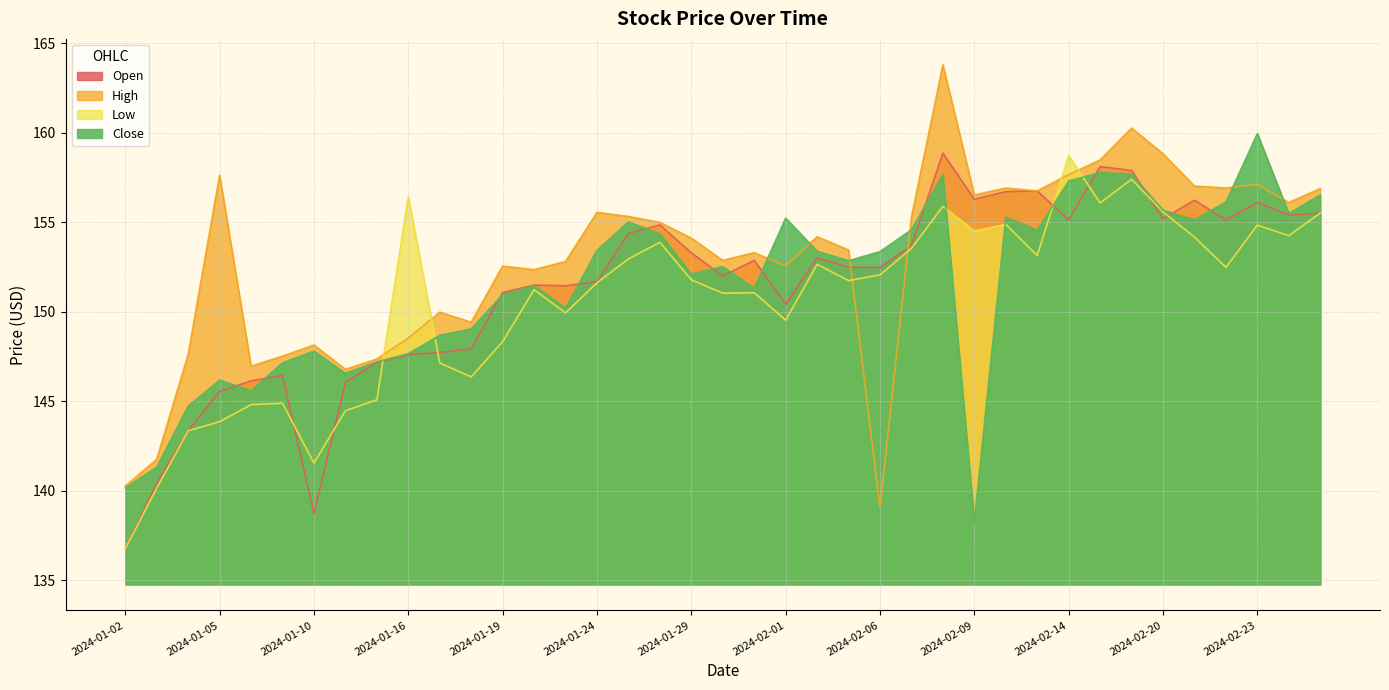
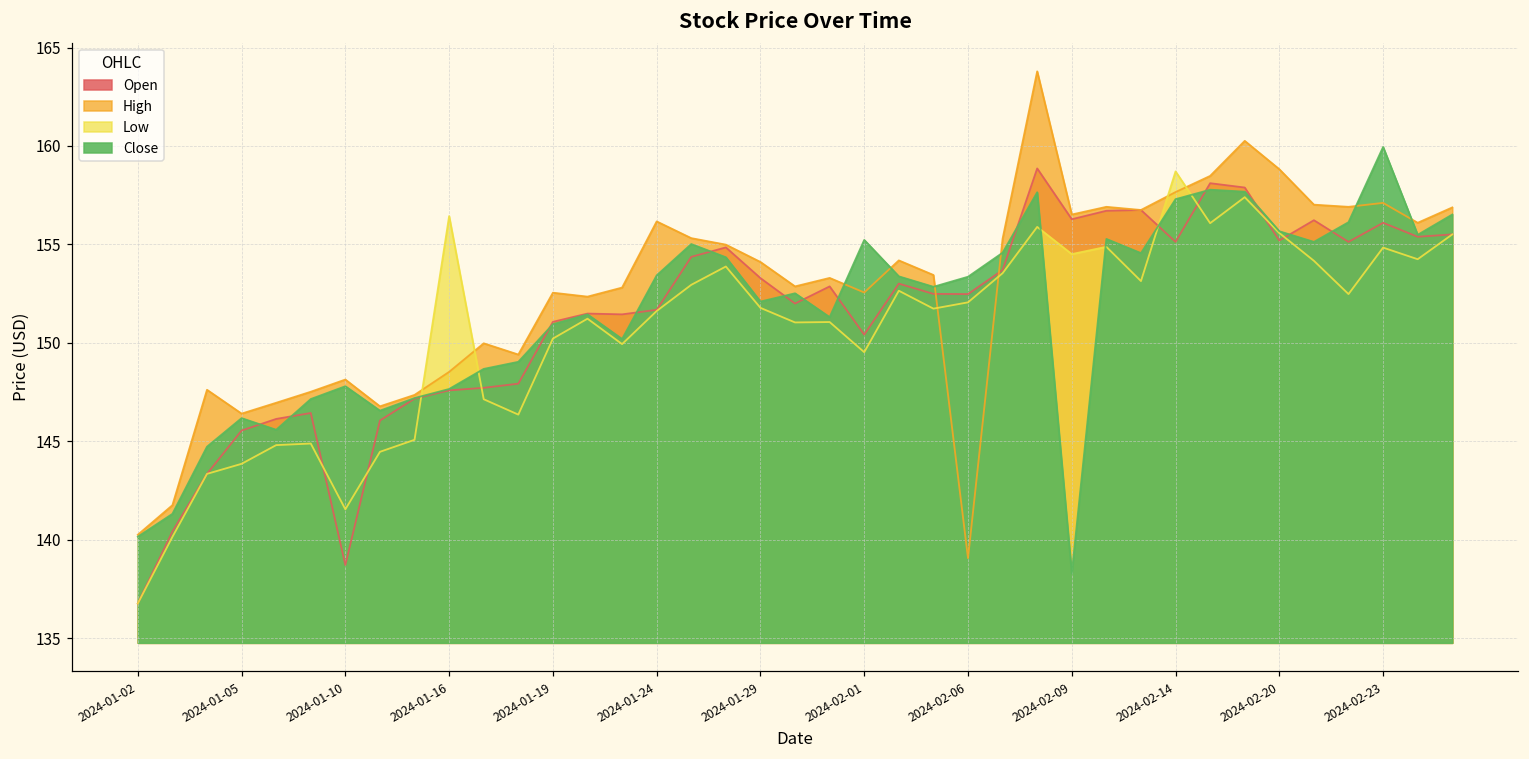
  {
    "Open": {
      "2024-01-05": 145.6,
      "2024-01-10": 138.7,
      "2024-01-29": 153.3,
      "2024-02-01": 150.4,
      "2024-02-06": 152.5,
      "2024-02-09": 156.3,
      "2024-02-14": 155.1,
      "2024-02-20": 155.2,
      "2024-02-23": 156.1
    },
    "High": {
-     "2024-01-05": 157.6,
+     "2024-01-05": 146.4,
      "2024-01-10": 148.1,
      "2024-01-16": 148.5,
      "2024-01-19": 152.6,
-     "2024-01-24": 155.6,
+     "2024-01-24": 156.2,
      "2024-01-29": 154.1,
      "2024-02-01": 152.6,
      "2024-02-06": 139.1,
      "2024-02-09": 156.5,
      "2024-02-14": 157.7,
      "2024-02-20": 158.8,
      "2024-02-23": 157.1
    },
    "Low": {
      "2024-01-05": 143.9,
      "2024-01-10": 141.6,
      "2024-01-16": 156.4,
-     "2024-01-19": 148.3,
+     "2024-01-19": 150.2,
      "2024-01-29": 151.8,
      "2024-02-01": 149.5,
      "2024-02-06": 152.1,
      "2024-02-09": 154.5,
      "2024-02-14": 158.7,
      "2024-02-23": 154.8
    },
    "Close": {
      "2024-01-05": 146.2,
      "2024-01-10": 147.8,
      "2024-01-24": 153.4,
      "2024-01-29": 152.1,
      "2024-02-01": 155.2,
      "2024-02-06": 153.4,
      "2024-02-09": 138.3,
      "2024-02-14": 157.3,
      "2024-02-23": 160.0
    }
  }
